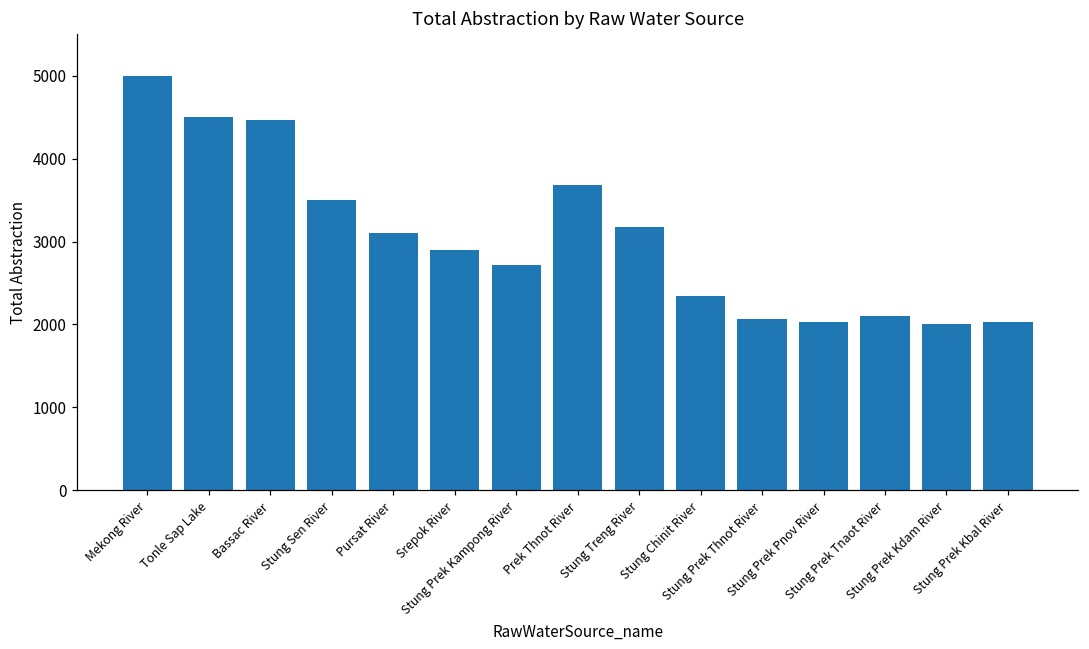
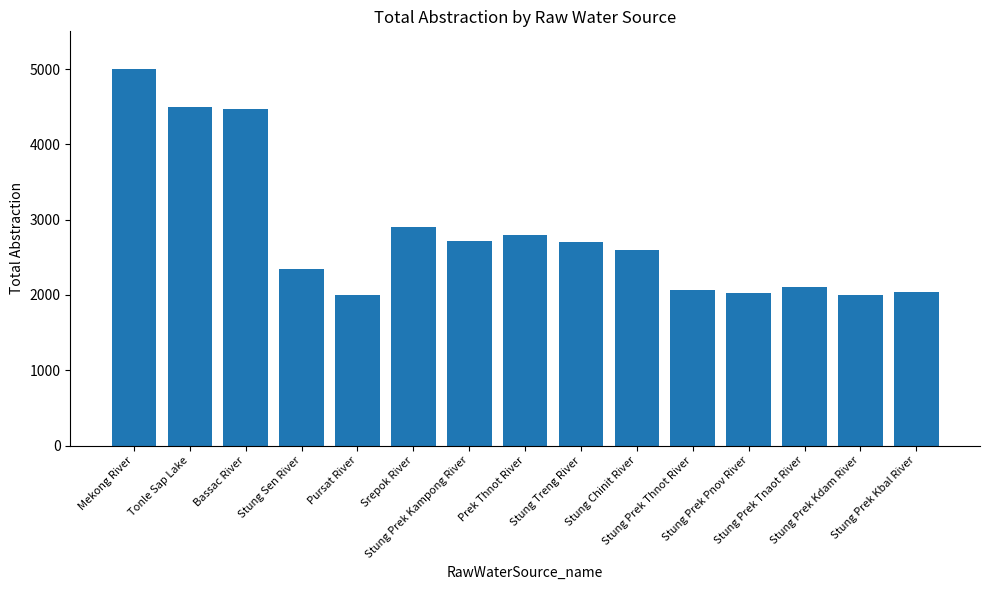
  {
    "Mekong River": 5000,
    "Tonle Sap Lake": 4500,
    "Bassac River": 4500,
-   "Stung Sen River": 3500,
-   "Pursat River": 3100,
+   "Stung Sen River": 2300,
+   "Pursat River": 2000,
    "Srepok River": 2900,
    "Stung Prek Kampong River": 2700,
-   "Prek Thnot River": 3700,
-   "Stung Treng River": 3200,
-   "Stung Chinit River": 2300,
+   "Prek Thnot River": 2800,
+   "Stung Treng River": 2700,
+   "Stung Chinit River": 2600,
    "Stung Prek Thnot River": 2100,
    "Stung Prek Pnov River": 2000,
    "Stung Prek Tnaot River": 2100,
    "Stung Prek Kdam River": 2000,
    "Stung Prek Kbal River": 2000
  }
